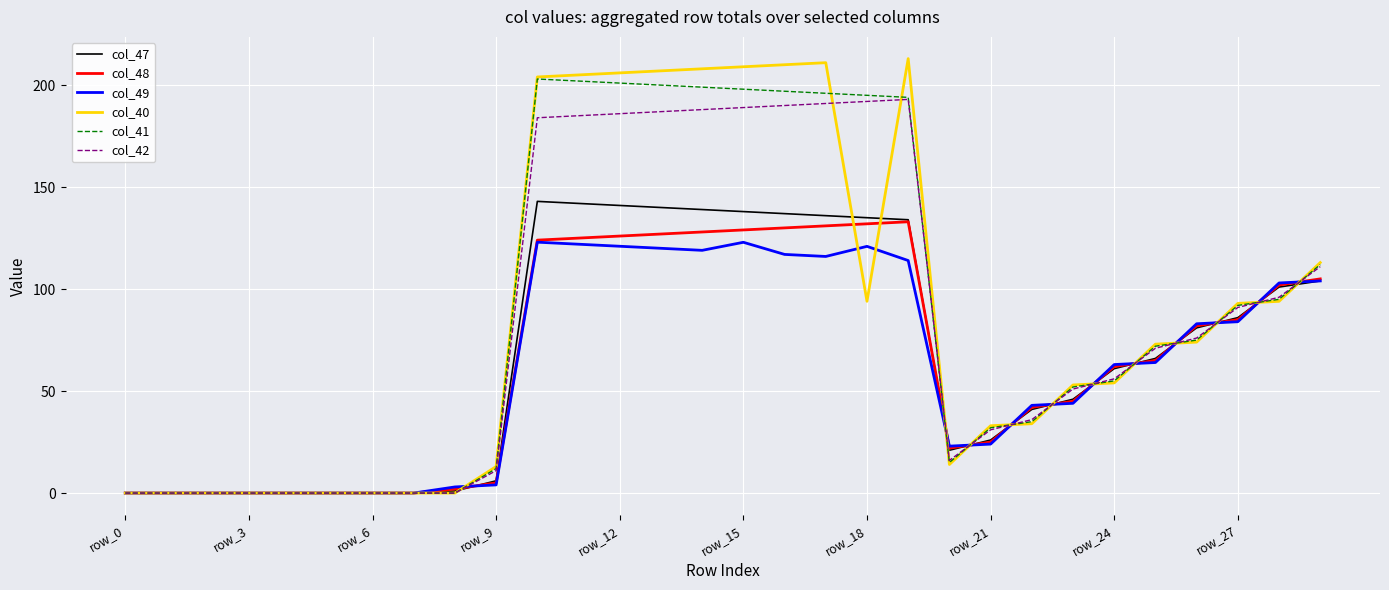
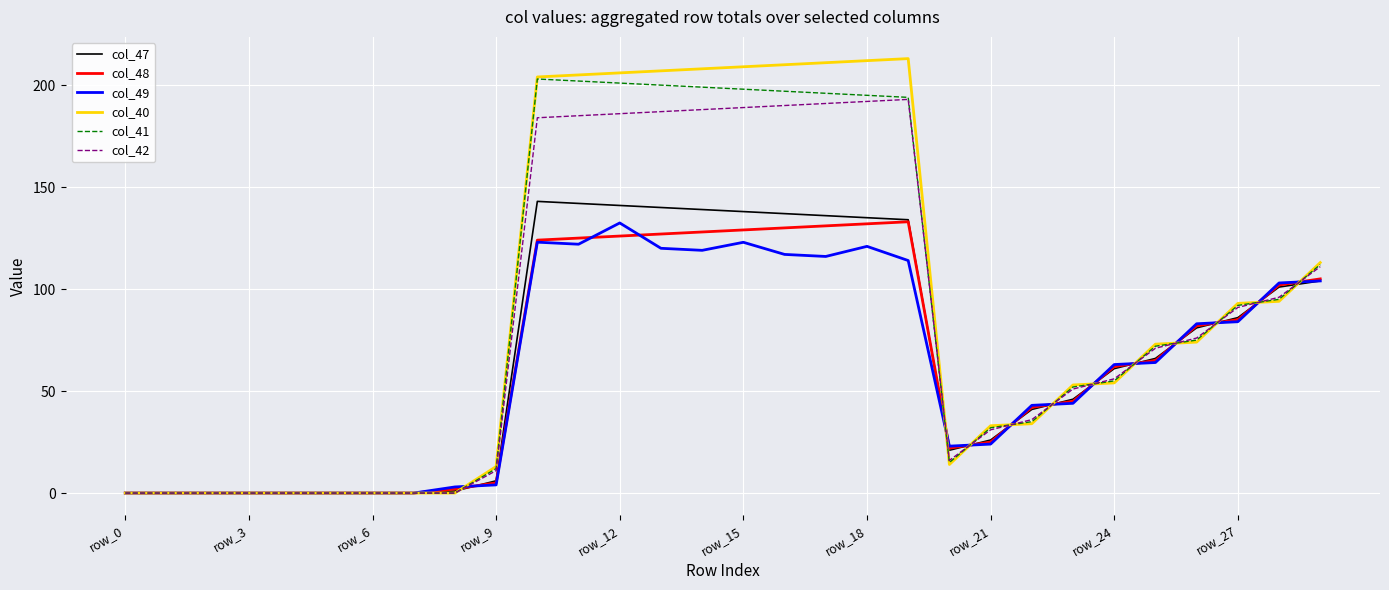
  {
    "col_47": {
      "row_12": 141,
      "row_15": 138,
      "row_18": 135
    },
    "col_48": {
      "row_12": 126,
      "row_15": 129,
      "row_18": 132
    },
    "col_49": {
-     "row_12": 121,
+     "row_12": 132,
      "row_15": 123,
      "row_18": 121
    },
    "col_40": {
      "row_12": 206,
      "row_15": 209,
-     "row_18": 94
+     "row_18": 212
    },
    "col_41": {
      "row_12": 201,
      "row_15": 198,
      "row_18": 195
    },
    "col_42": {
      "row_12": 186,
      "row_15": 189,
      "row_18": 192
    }
  }
